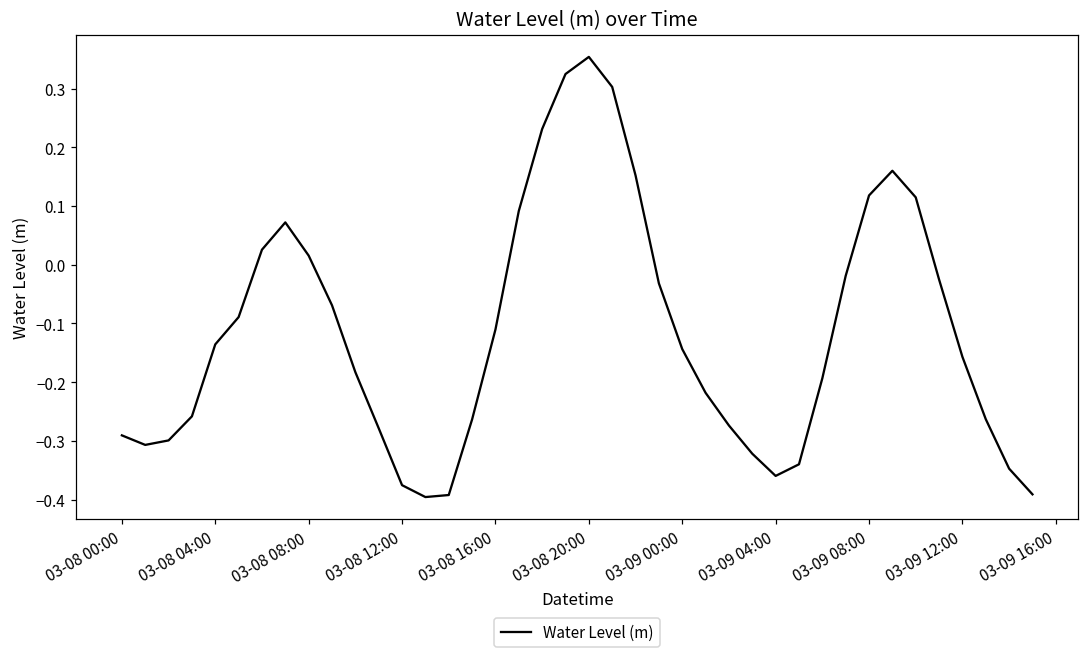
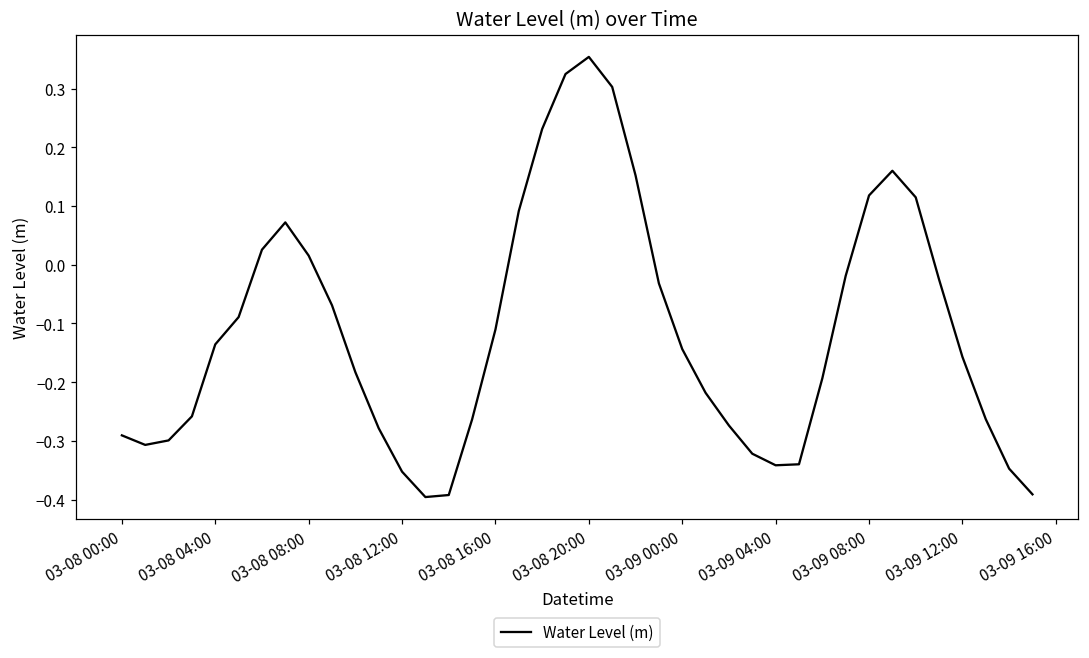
  {
    "03-08 00:00": -0.29,
    "03-08 04:00": -0.14,
    "03-08 08:00": 0.02,
-   "03-08 12:00": -0.38,
+   "03-08 12:00": -0.35,
    "03-08 16:00": -0.11,
    "03-08 20:00": 0.35,
    "03-09 00:00": -0.14,
-   "03-09 04:00": -0.36,
+   "03-09 04:00": -0.34,
    "03-09 08:00": 0.12,
    "03-09 12:00": -0.16
  }
